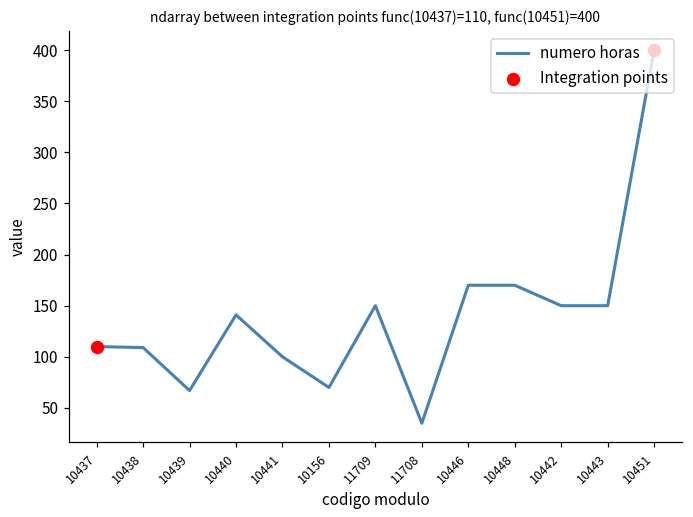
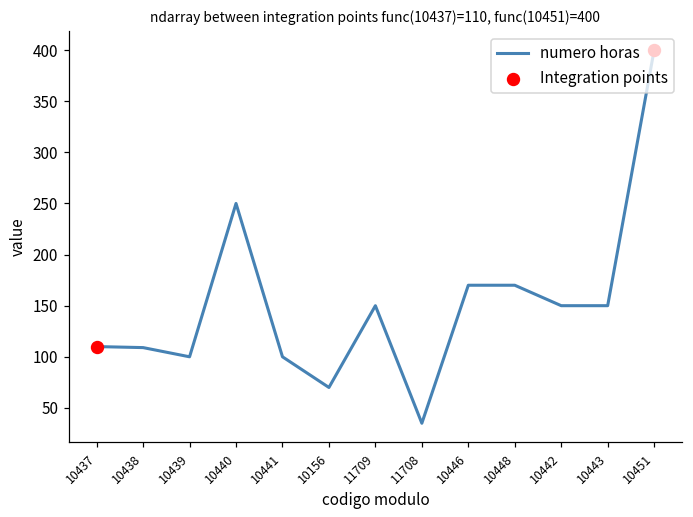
  {
    "numero horas": {
      "10438": 110,
-     "10439": 70,
-     "10440": 140,
+     "10439": 100,
+     "10440": 250,
      "10441": 100,
      "10156": 70,
      "11709": 150,
      "11708": 40,
      "10446": 170,
      "10448": 170,
      "10442": 150,
      "10443": 150
    }
  }
